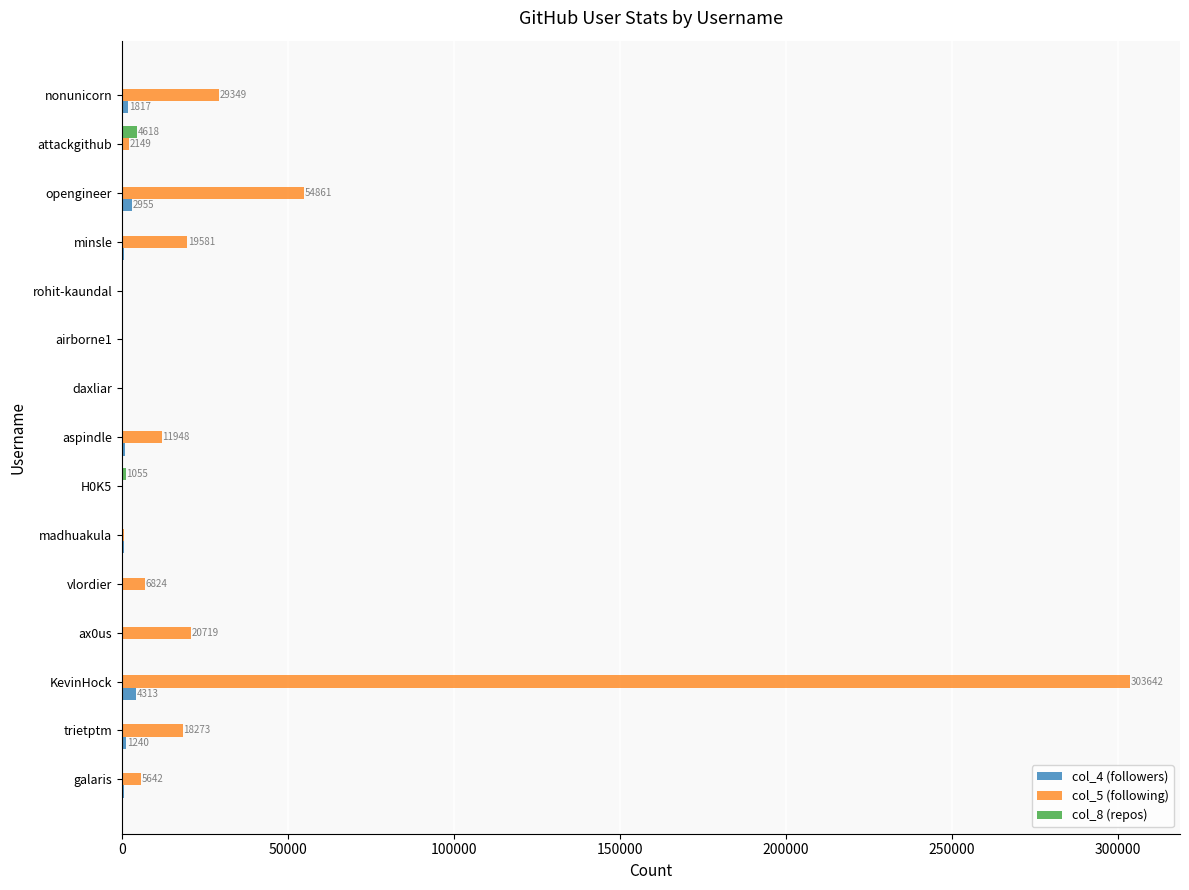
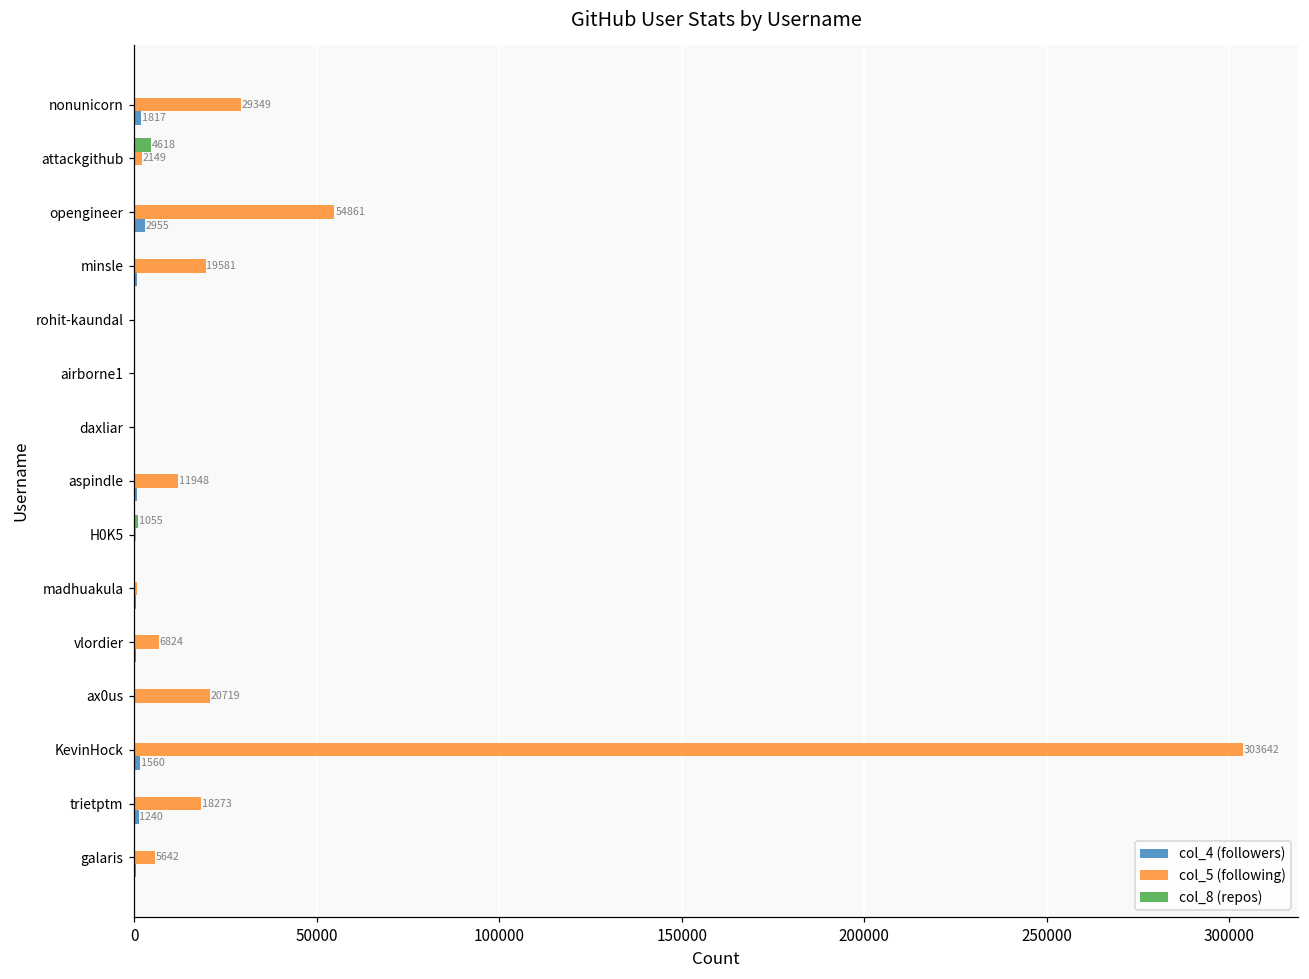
  {
    "col_4 (followers)": {
      "nonunicorn": 1817,
      "opengineer": 2955,
-     "KevinHock": 4313,
+     "KevinHock": 1560,
      "trietptm": 1240
    },
    "col_5 (following)": {
      "nonunicorn": 29349,
      "attackgithub": 2149,
      "opengineer": 54861,
      "minsle": 19581,
      "aspindle": 11948,
      "vlordier": 6824,
      "ax0us": 20719,
      "KevinHock": 303642,
      "trietptm": 18273,
      "galaris": 5642
    },
    "col_8 (repos)": {
      "attackgithub": 4618,
      "H0K5": 1055
    }
  }
